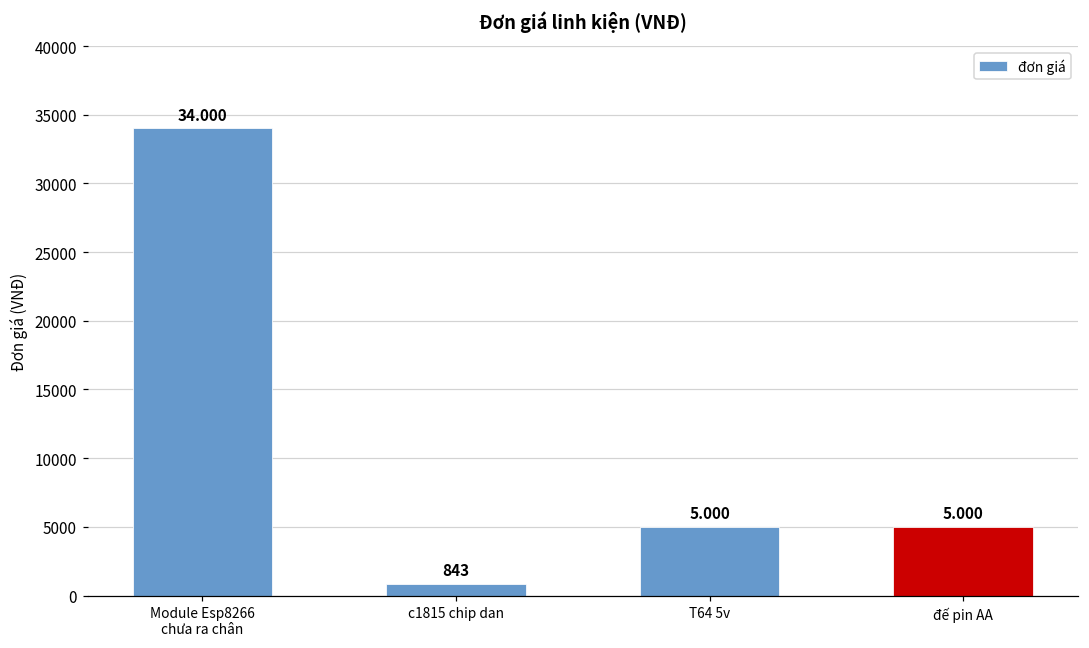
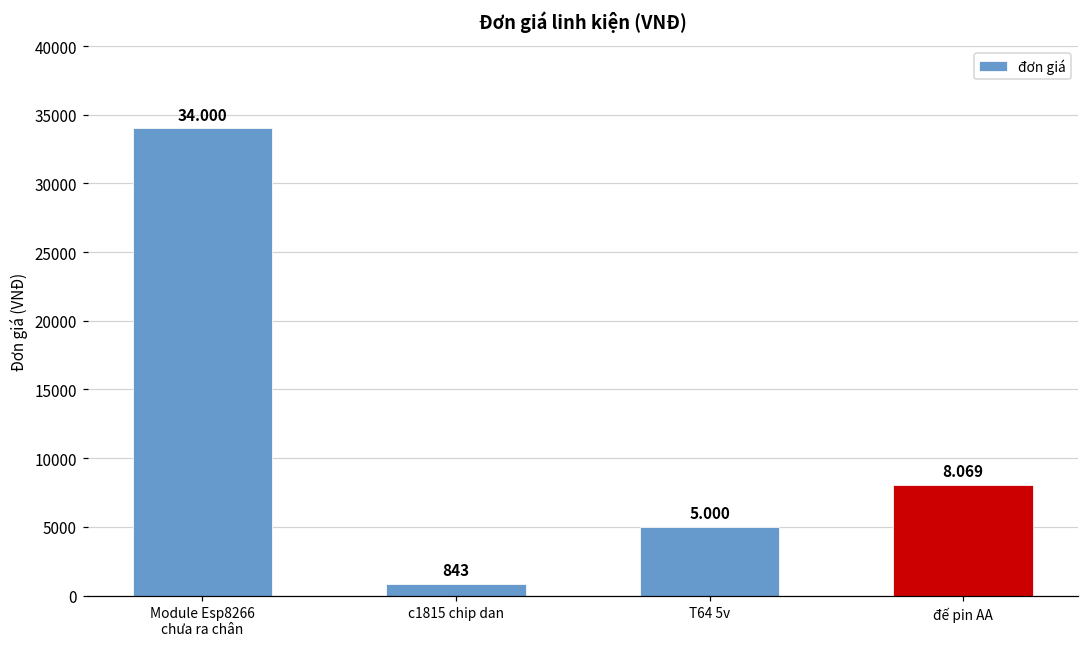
  {
    "c1815 chip dan": 843,
-   "đế pin AA": 5.000
+   "đế pin AA": 8.069
  }
